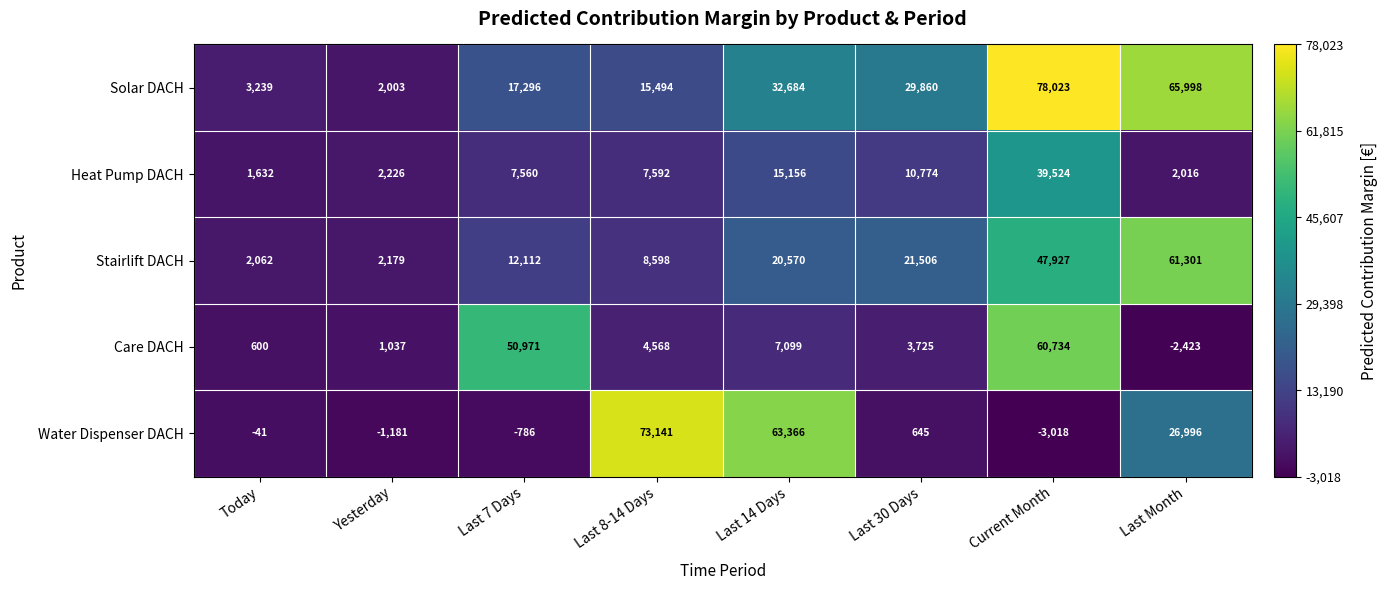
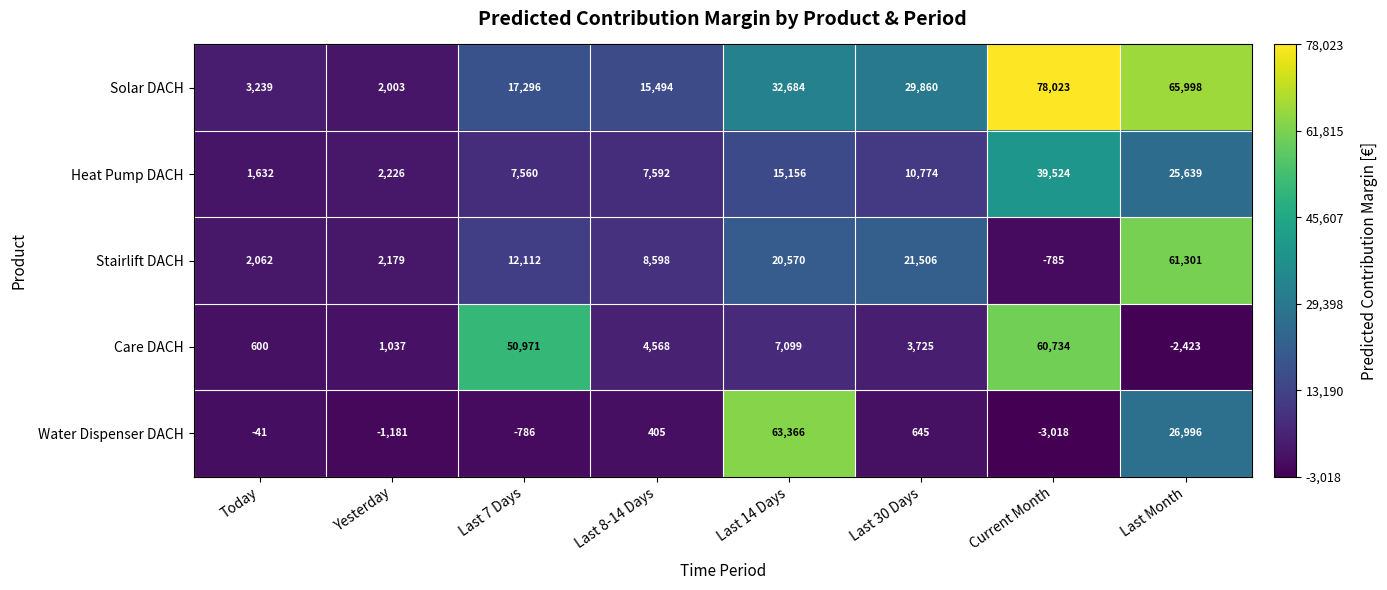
  {
    "Solar DACH": {
      "Today": "3,239",
      "Yesterday": "2,003",
      "Last 7 Days": "17,296",
      "Last 8-14 Days": "15,494",
      "Last 14 Days": "32,684",
      "Last 30 Days": "29,860",
      "Current Month": "78,023",
      "Last Month": "65,998"
    },
    "Heat Pump DACH": {
      "Today": "1,632",
      "Yesterday": "2,226",
      "Last 7 Days": "7,560",
      "Last 8-14 Days": "7,592",
      "Last 14 Days": "15,156",
      "Last 30 Days": "10,774",
      "Current Month": "39,524",
-     "Last Month": "2,016"
+     "Last Month": "25,639"
    },
    "Stairlift DACH": {
      "Today": "2,062",
      "Yesterday": "2,179",
      "Last 7 Days": "12,112",
      "Last 8-14 Days": "8,598",
      "Last 14 Days": "20,570",
      "Last 30 Days": "21,506",
-     "Current Month": "47,927",
+     "Current Month": "-785",
      "Last Month": "61,301"
    },
    "Care DACH": {
      "Today": "600",
      "Yesterday": "1,037",
      "Last 7 Days": "50,971",
      "Last 8-14 Days": "4,568",
      "Last 14 Days": "7,099",
      "Last 30 Days": "3,725",
      "Current Month": "60,734",
      "Last Month": "-2,423"
    },
    "Water Dispenser DACH": {
      "Today": "-41",
      "Yesterday": "-1,181",
      "Last 7 Days": "-786",
-     "Last 8-14 Days": "73,141",
+     "Last 8-14 Days": "405",
      "Last 14 Days": "63,366",
      "Last 30 Days": "645",
      "Current Month": "-3,018",
      "Last Month": "26,996"
    }
  }
